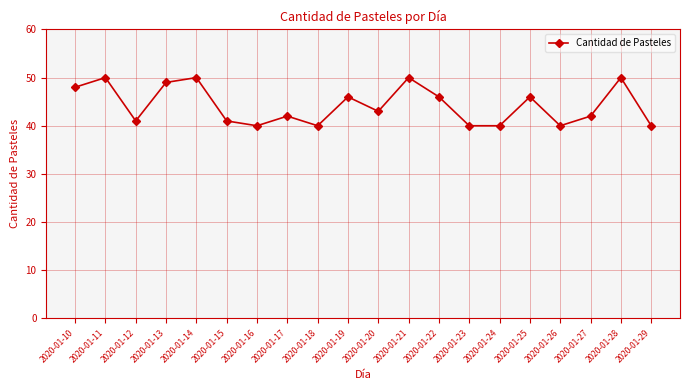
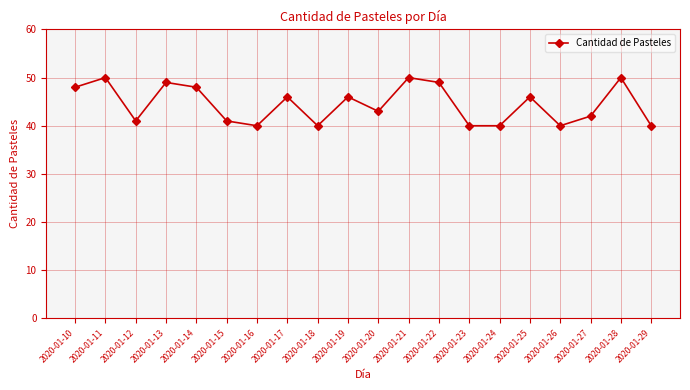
  {
    "2020-01-10": 48,
    "2020-01-11": 50,
    "2020-01-12": 41,
    "2020-01-13": 49,
-   "2020-01-14": 50,
+   "2020-01-14": 48,
    "2020-01-15": 41,
    "2020-01-16": 40,
-   "2020-01-17": 42,
+   "2020-01-17": 46,
    "2020-01-18": 40,
    "2020-01-19": 46,
    "2020-01-20": 43,
    "2020-01-21": 50,
-   "2020-01-22": 46,
+   "2020-01-22": 49,
    "2020-01-23": 40,
    "2020-01-24": 40,
    "2020-01-25": 46,
    "2020-01-26": 40,
    "2020-01-27": 42,
    "2020-01-28": 50,
    "2020-01-29": 40
  }
